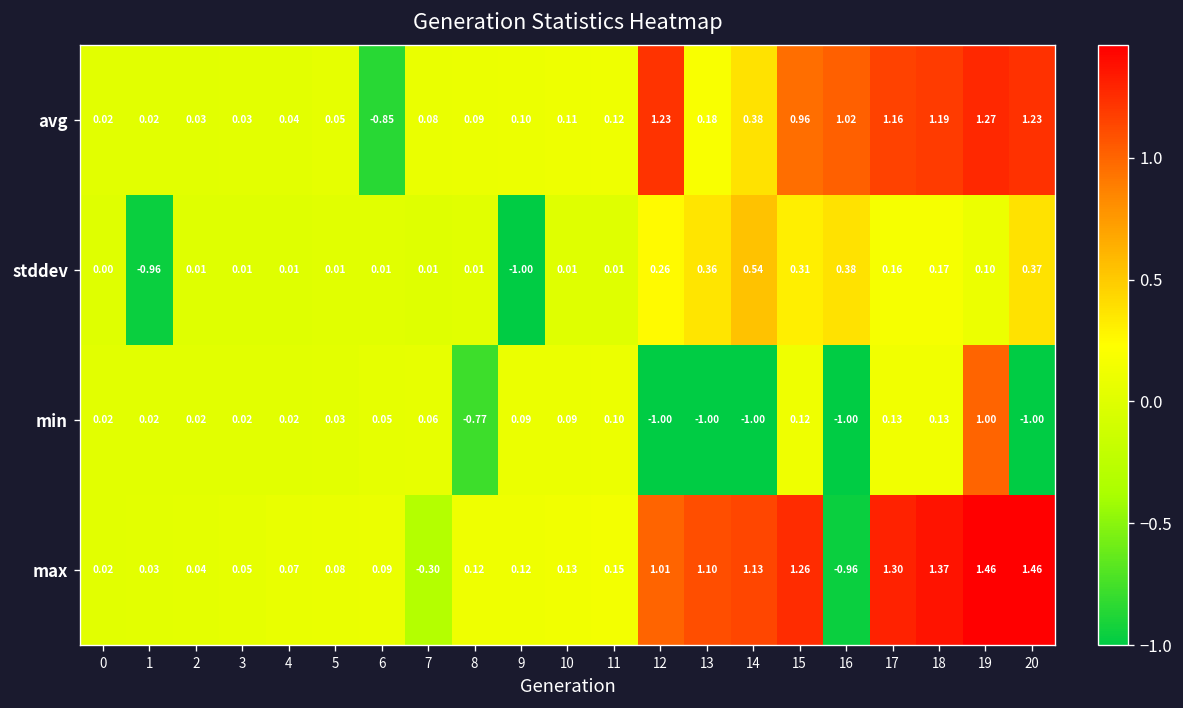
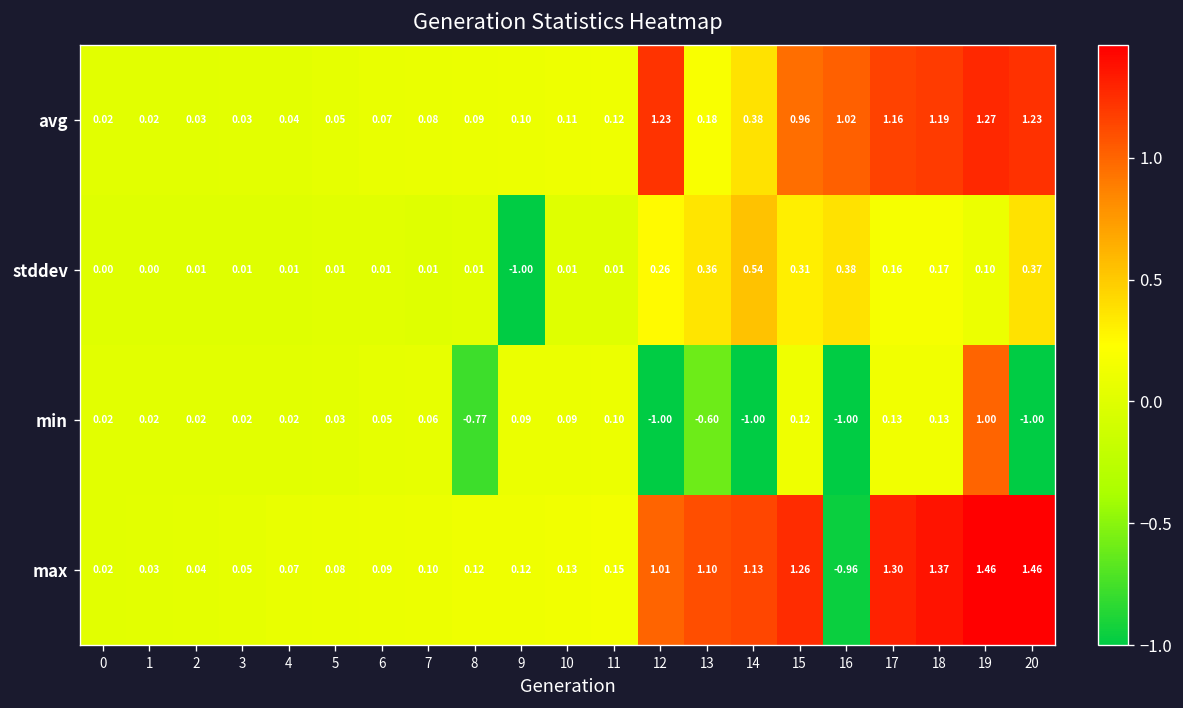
  {
    "avg": {
      "0": 0.02,
      "1": 0.02,
      "2": 0.03,
      "3": 0.03,
      "4": 0.04,
      "5": 0.05,
-     "6": -0.85,
+     "6": 0.07,
      "7": 0.08,
      "8": 0.09,
      "9": 0.10,
      "10": 0.11,
      "11": 0.12,
      "12": 1.23,
      "13": 0.18,
      "14": 0.38,
      "15": 0.96,
      "16": 1.02,
      "17": 1.16,
      "18": 1.19,
      "19": 1.27,
      "20": 1.23
    },
    "stddev": {
      "0": 0.00,
-     "1": -0.96,
+     "1": 0.00,
      "2": 0.01,
      "3": 0.01,
      "4": 0.01,
      "5": 0.01,
      "6": 0.01,
      "7": 0.01,
      "8": 0.01,
      "9": -1.00,
      "10": 0.01,
      "11": 0.01,
      "12": 0.26,
      "13": 0.36,
      "14": 0.54,
      "15": 0.31,
      "16": 0.38,
      "17": 0.16,
      "18": 0.17,
      "19": 0.10,
      "20": 0.37
    },
    "min": {
      "0": 0.02,
      "1": 0.02,
      "2": 0.02,
      "3": 0.02,
      "4": 0.02,
      "5": 0.03,
      "6": 0.05,
      "7": 0.06,
      "8": -0.77,
      "9": 0.09,
      "10": 0.09,
      "11": 0.10,
      "12": -1.00,
-     "13": -1.00,
+     "13": -0.60,
      "14": -1.00,
      "15": 0.12,
      "16": -1.00,
      "17": 0.13,
      "18": 0.13,
      "19": 1.00,
      "20": -1.00
    },
    "max": {
      "0": 0.02,
      "1": 0.03,
      "2": 0.04,
      "3": 0.05,
      "4": 0.07,
      "5": 0.08,
      "6": 0.09,
-     "7": -0.30,
+     "7": 0.10,
      "8": 0.12,
      "9": 0.12,
      "10": 0.13,
      "11": 0.15,
      "12": 1.01,
      "13": 1.10,
      "14": 1.13,
      "15": 1.26,
      "16": -0.96,
      "17": 1.30,
      "18": 1.37,
      "19": 1.46,
      "20": 1.46
    }
  }
